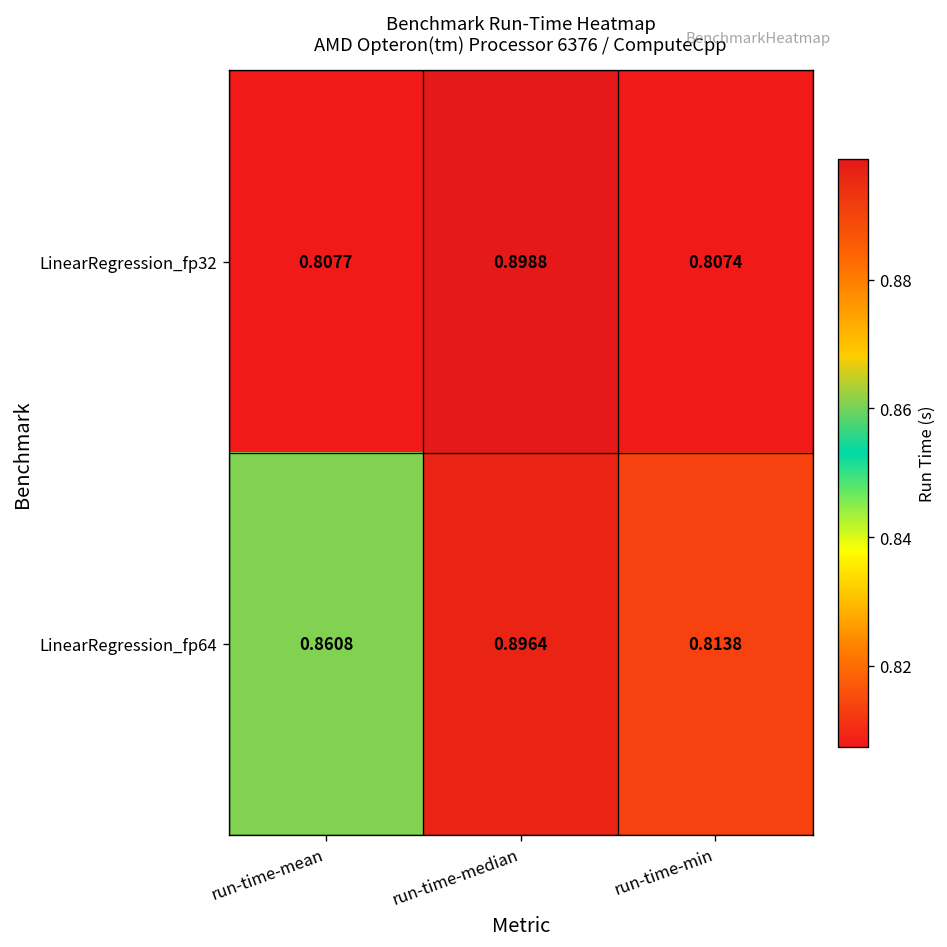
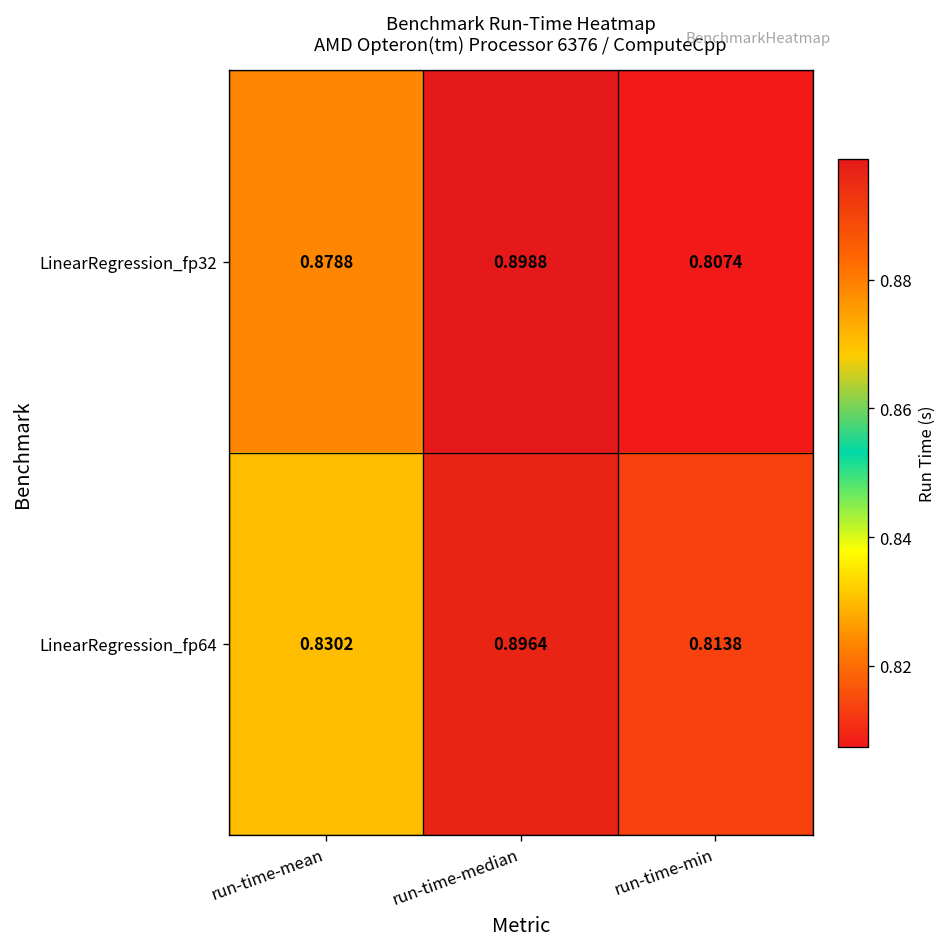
  {
    "LinearRegression_fp32": {
-     "run-time-mean": 0.8077,
+     "run-time-mean": 0.8788,
      "run-time-median": 0.8988,
      "run-time-min": 0.8074
    },
    "LinearRegression_fp64": {
-     "run-time-mean": 0.8608,
+     "run-time-mean": 0.8302,
      "run-time-median": 0.8964,
      "run-time-min": 0.8138
    }
  }
